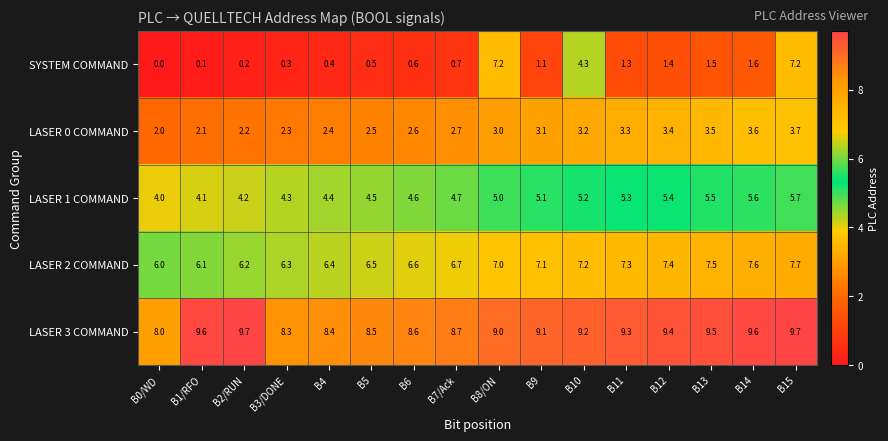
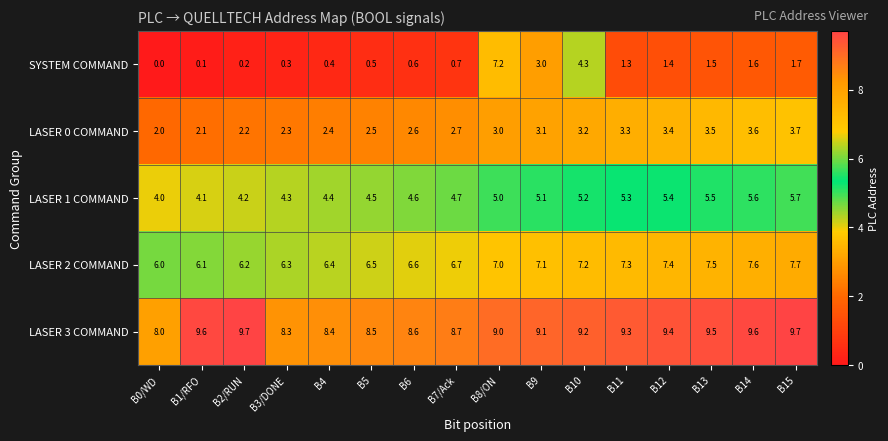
  {
    "SYSTEM COMMAND": {
      "B0/WD": 0.0,
      "B1/RFO": 0.1,
      "B2/RUN": 0.2,
      "B3/DONE": 0.3,
      "B4": 0.4,
      "B5": 0.5,
      "B6": 0.6,
      "B7/Ack": 0.7,
      "B8/ON": 7.2,
-     "B9": 1.1,
+     "B9": 3.0,
      "B10": 4.3,
      "B11": 1.3,
      "B12": 1.4,
      "B13": 1.5,
      "B14": 1.6,
-     "B15": 7.2
+     "B15": 1.7
    },
    "LASER 0 COMMAND": {
      "B0/WD": 2.0,
      "B1/RFO": 2.1,
      "B2/RUN": 2.2,
      "B3/DONE": 2.3,
      "B4": 2.4,
      "B5": 2.5,
      "B6": 2.6,
      "B7/Ack": 2.7,
      "B8/ON": 3.0,
      "B9": 3.1,
      "B10": 3.2,
      "B11": 3.3,
      "B12": 3.4,
      "B13": 3.5,
      "B14": 3.6,
      "B15": 3.7
    },
    "LASER 1 COMMAND": {
      "B0/WD": 4.0,
      "B1/RFO": 4.1,
      "B2/RUN": 4.2,
      "B3/DONE": 4.3,
      "B4": 4.4,
      "B5": 4.5,
      "B6": 4.6,
      "B7/Ack": 4.7,
      "B8/ON": 5.0,
      "B9": 5.1,
      "B10": 5.2,
      "B11": 5.3,
      "B12": 5.4,
      "B13": 5.5,
      "B14": 5.6,
      "B15": 5.7
    },
    "LASER 2 COMMAND": {
      "B0/WD": 6.0,
      "B1/RFO": 6.1,
      "B2/RUN": 6.2,
      "B3/DONE": 6.3,
      "B4": 6.4,
      "B5": 6.5,
      "B6": 6.6,
      "B7/Ack": 6.7,
      "B8/ON": 7.0,
      "B9": 7.1,
      "B10": 7.2,
      "B11": 7.3,
      "B12": 7.4,
      "B13": 7.5,
      "B14": 7.6,
      "B15": 7.7
    },
    "LASER 3 COMMAND": {
      "B0/WD": 8.0,
      "B1/RFO": 9.6,
      "B2/RUN": 9.7,
      "B3/DONE": 8.3,
      "B4": 8.4,
      "B5": 8.5,
      "B6": 8.6,
      "B7/Ack": 8.7,
      "B8/ON": 9.0,
      "B9": 9.1,
      "B10": 9.2,
      "B11": 9.3,
      "B12": 9.4,
      "B13": 9.5,
      "B14": 9.6,
      "B15": 9.7
    }
  }
